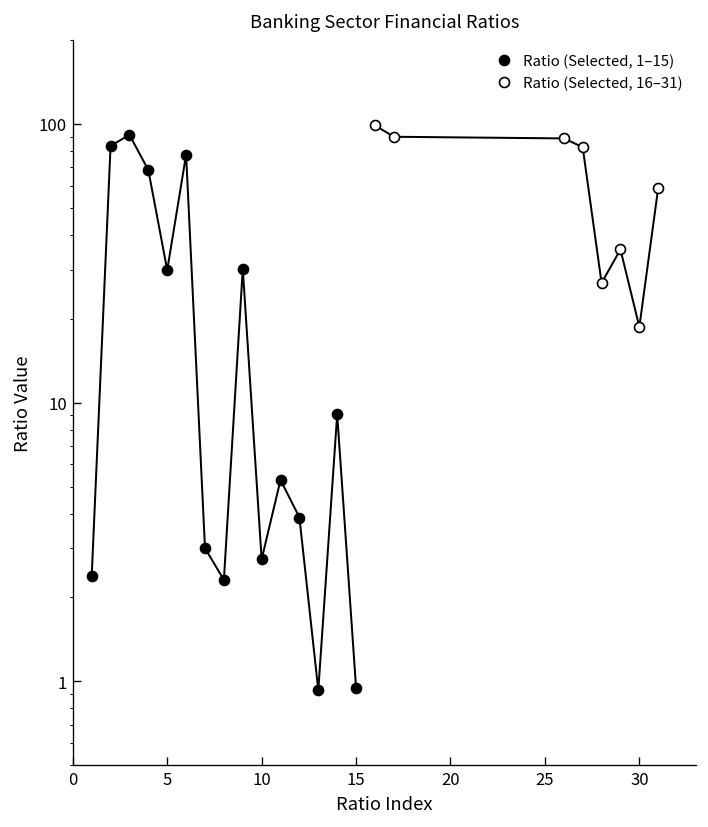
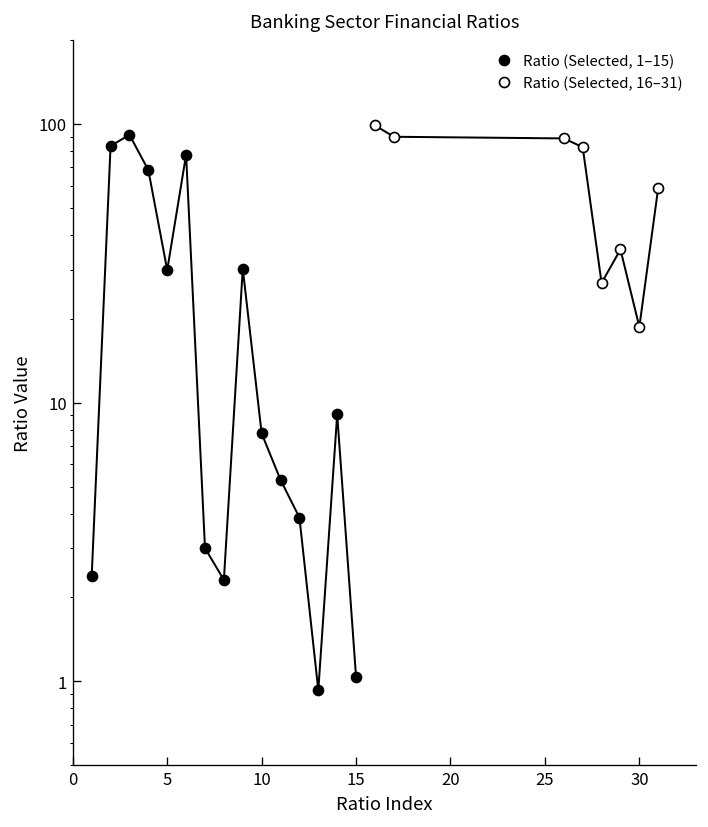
  {
    "Ratio (Selected, 1–15)": {
      "5": 30,
-     "10": 2.7,
-     "15": 0.95
+     "10": 7.8,
+     "15": 1.0
    },
    "Ratio (Selected, 16–31)": {
      "30": 19
    }
  }
